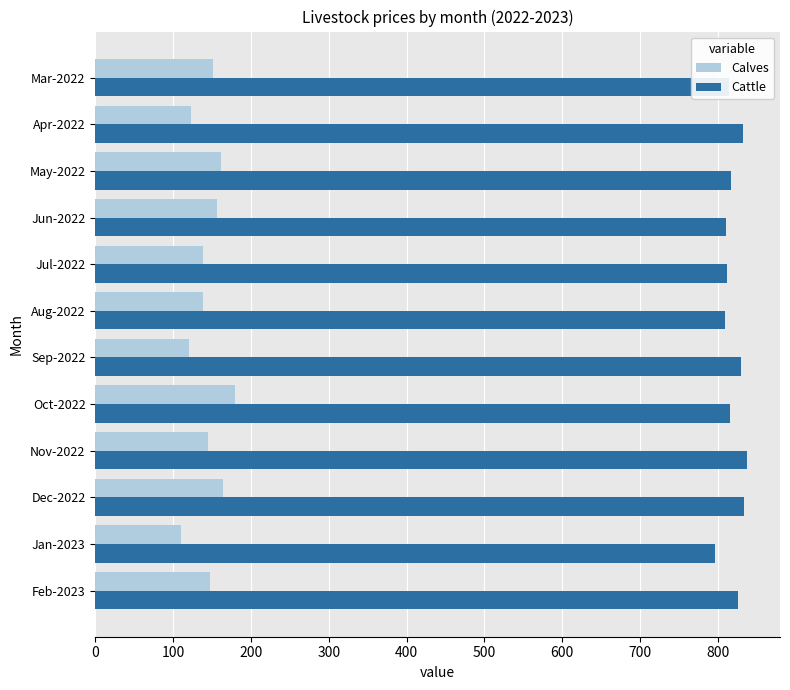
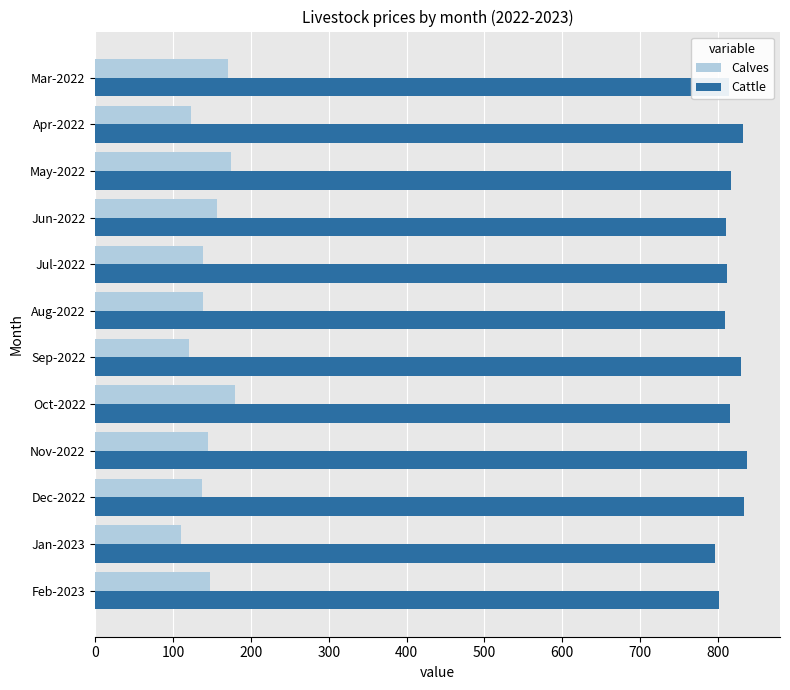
  {
    "Calves": {
-     "Mar-2022": 150,
+     "Mar-2022": 170,
      "Apr-2022": 120,
-     "May-2022": 160,
+     "May-2022": 180,
      "Jun-2022": 160,
      "Jul-2022": 140,
      "Aug-2022": 140,
      "Sep-2022": 120,
      "Oct-2022": 180,
      "Nov-2022": 150,
-     "Dec-2022": 160,
+     "Dec-2022": 140,
      "Jan-2023": 110,
      "Feb-2023": 150
    },
    "Cattle": {
      "Apr-2022": 830,
      "May-2022": 820,
      "Jun-2022": 810,
      "Jul-2022": 810,
      "Aug-2022": 810,
      "Sep-2022": 830,
      "Oct-2022": 820,
      "Nov-2022": 840,
      "Dec-2022": 830,
      "Jan-2023": 800,
-     "Feb-2023": 830
+     "Feb-2023": 800
    }
  }
